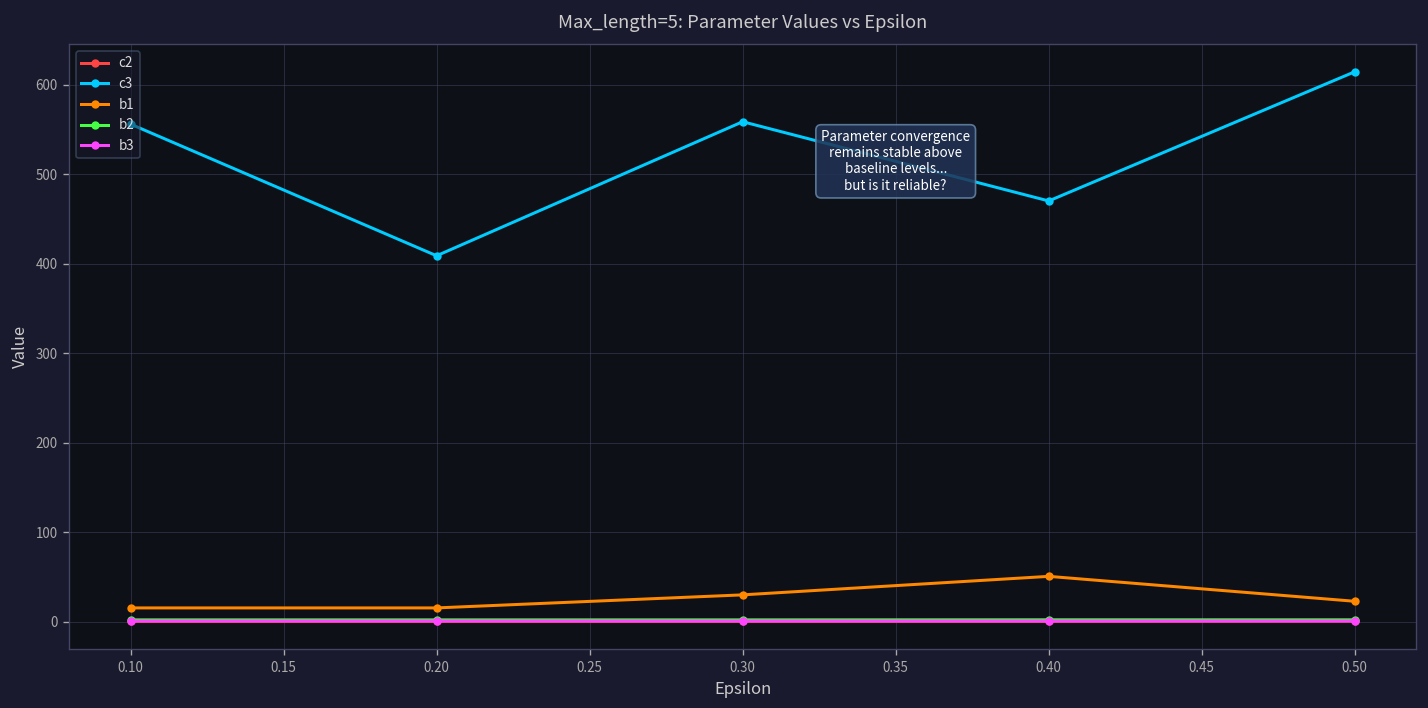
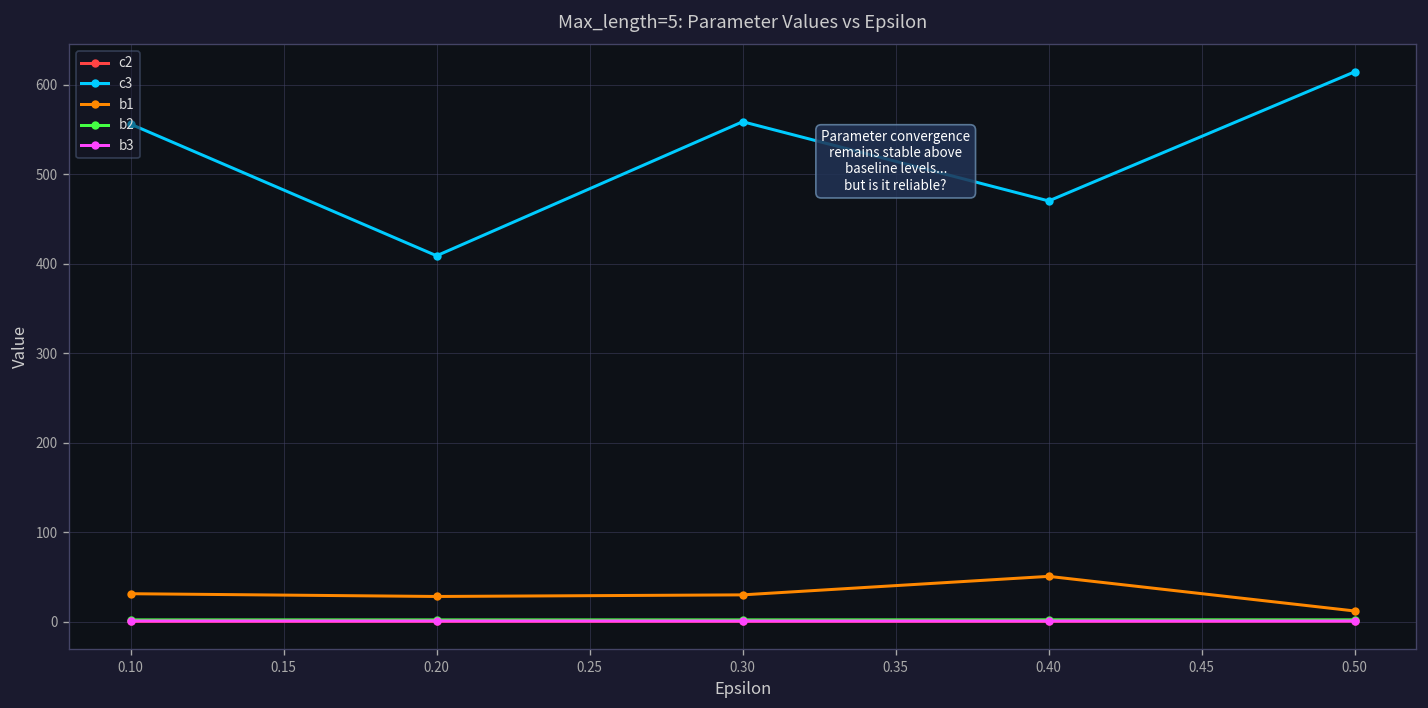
  {
    "c3": {
      "0.20": 410,
      "0.30": 560,
      "0.40": 470,
      "0.50": 610
    },
    "b1": {
-     "0.10": 20,
-     "0.20": 20,
+     "0.10": 30,
+     "0.20": 30,
      "0.30": 30,
      "0.40": 50,
-     "0.50": 20
+     "0.50": 10
    }
  }
